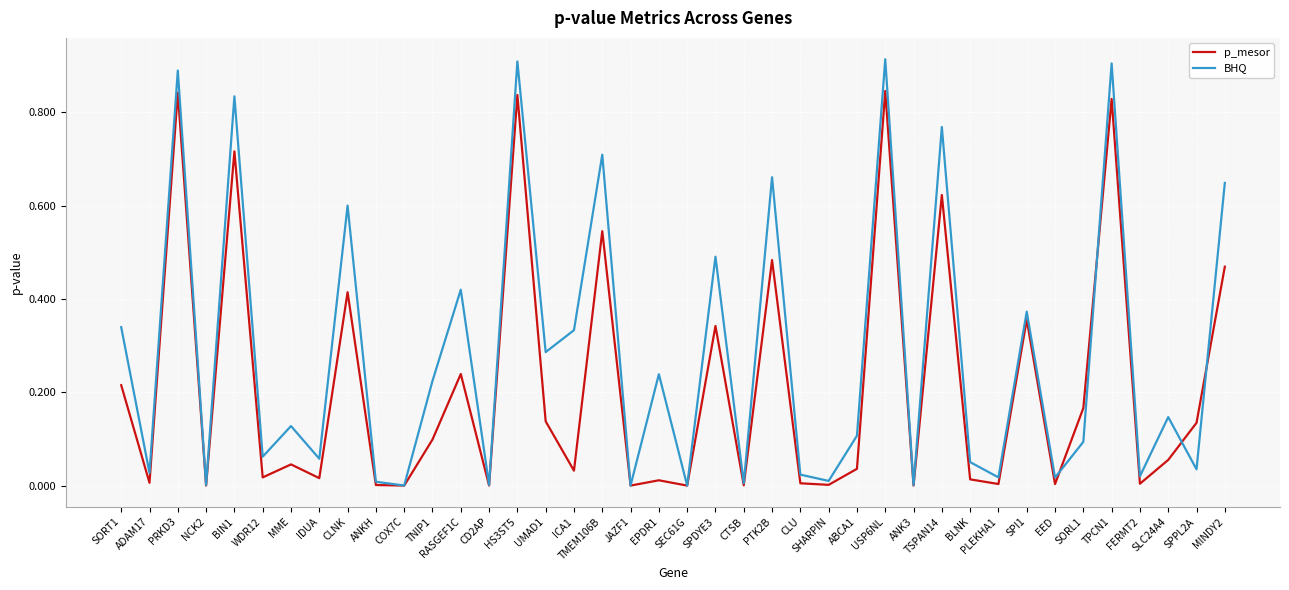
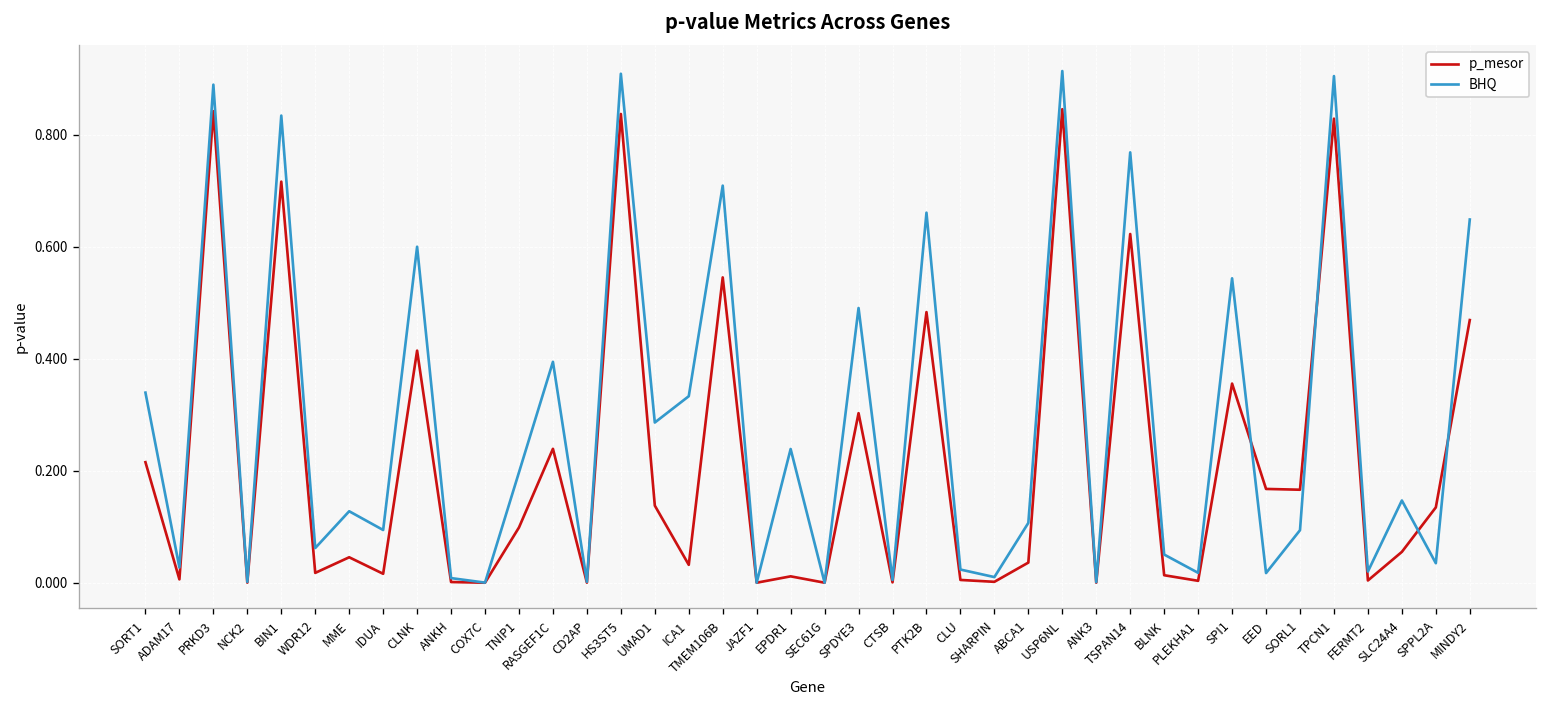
  {
    "p_mesor": {
      "SORT1": 0.22,
      "ADAM17": 0.01,
      "PRKD3": 0.84,
      "BIN1": 0.72,
      "WDR12": 0.02,
      "MME": 0.05,
      "IDUA": 0.02,
      "CLNK": 0.41,
      "ANKH": 0.00,
      "TNIP1": 0.10,
      "RASGEF1C": 0.24,
      "HS3ST5": 0.84,
      "UMAD1": 0.14,
      "ICA1": 0.03,
      "TMEM106B": 0.55,
      "EPDR1": 0.01,
-     "SPDYE3": 0.34,
+     "SPDYE3": 0.30,
      "PTK2B": 0.48,
      "CLU": 0.00,
      "SHARPIN": 0.00,
      "ABCA1": 0.04,
      "USP6NL": 0.85,
      "TSPAN14": 0.62,
      "BLNK": 0.01,
      "PLEKHA1": 0.00,
      "SPI1": 0.36,
-     "EED": 0.00,
+     "EED": 0.17,
      "SORL1": 0.17,
      "TPCN1": 0.83,
      "FERMT2": 0.00,
      "SLC24A4": 0.06,
      "SPPL2A": 0.13,
      "MINDY2": 0.47
    },
    "BHQ": {
      "SORT1": 0.34,
      "ADAM17": 0.03,
      "PRKD3": 0.89,
      "BIN1": 0.83,
      "WDR12": 0.06,
      "MME": 0.13,
-     "IDUA": 0.06,
+     "IDUA": 0.09,
      "CLNK": 0.60,
      "ANKH": 0.01,
-     "TNIP1": 0.22,
-     "RASGEF1C": 0.42,
+     "TNIP1": 0.20,
+     "RASGEF1C": 0.39,
      "HS3ST5": 0.91,
      "UMAD1": 0.29,
      "ICA1": 0.33,
      "TMEM106B": 0.71,
      "EPDR1": 0.24,
      "SPDYE3": 0.49,
      "PTK2B": 0.66,
      "CLU": 0.02,
      "SHARPIN": 0.01,
      "ABCA1": 0.11,
      "USP6NL": 0.91,
      "TSPAN14": 0.77,
      "BLNK": 0.05,
      "PLEKHA1": 0.02,
-     "SPI1": 0.37,
+     "SPI1": 0.54,
      "EED": 0.02,
      "SORL1": 0.09,
      "TPCN1": 0.90,
      "FERMT2": 0.02,
      "SLC24A4": 0.15,
      "SPPL2A": 0.03,
      "MINDY2": 0.65
    }
  }
